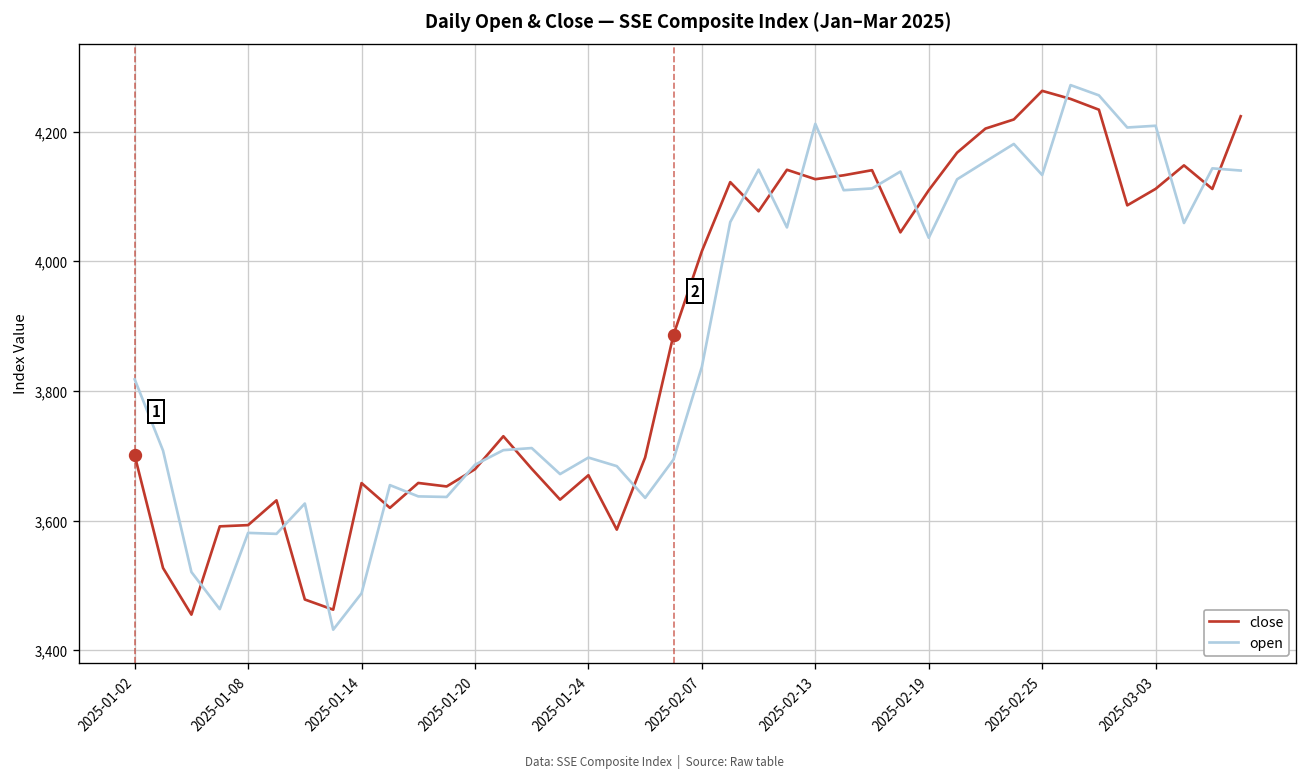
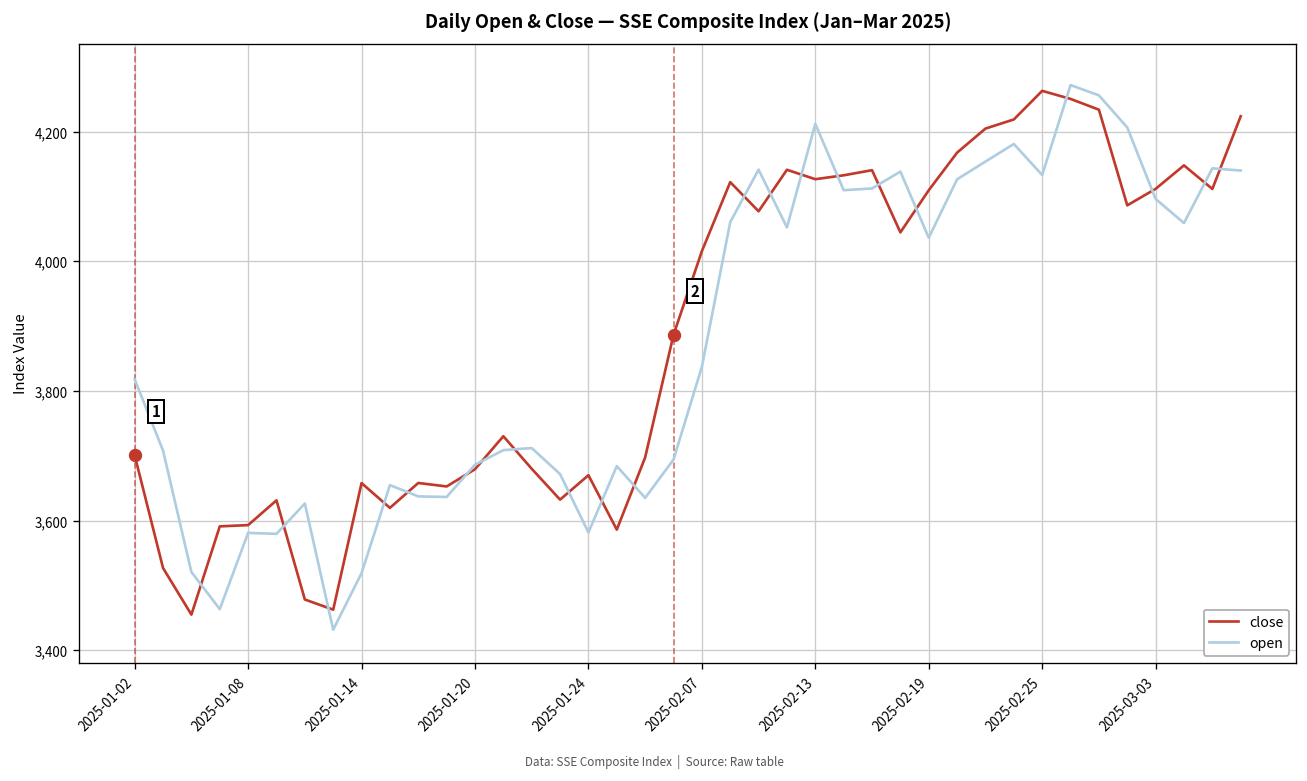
  {
    "open": {
      "2025-01-02": "3,820",
      "2025-01-08": "3,580",
-     "2025-01-14": "3,490",
+     "2025-01-14": "3,520",
      "2025-01-20": "3,690",
-     "2025-01-24": "3,700",
+     "2025-01-24": "3,580",
      "2025-02-07": "3,840",
      "2025-02-13": "4,210",
      "2025-02-19": "4,040",
      "2025-02-25": "4,130",
-     "2025-03-03": "4,210"
+     "2025-03-03": "4,100"
    }
  }
